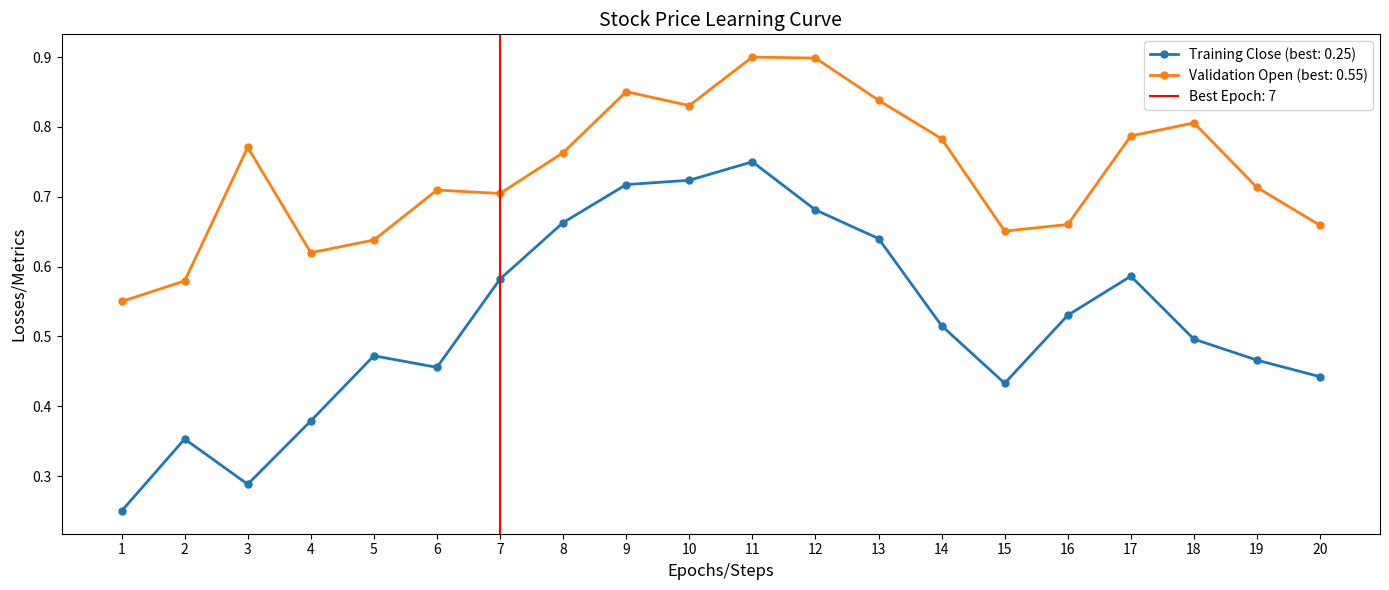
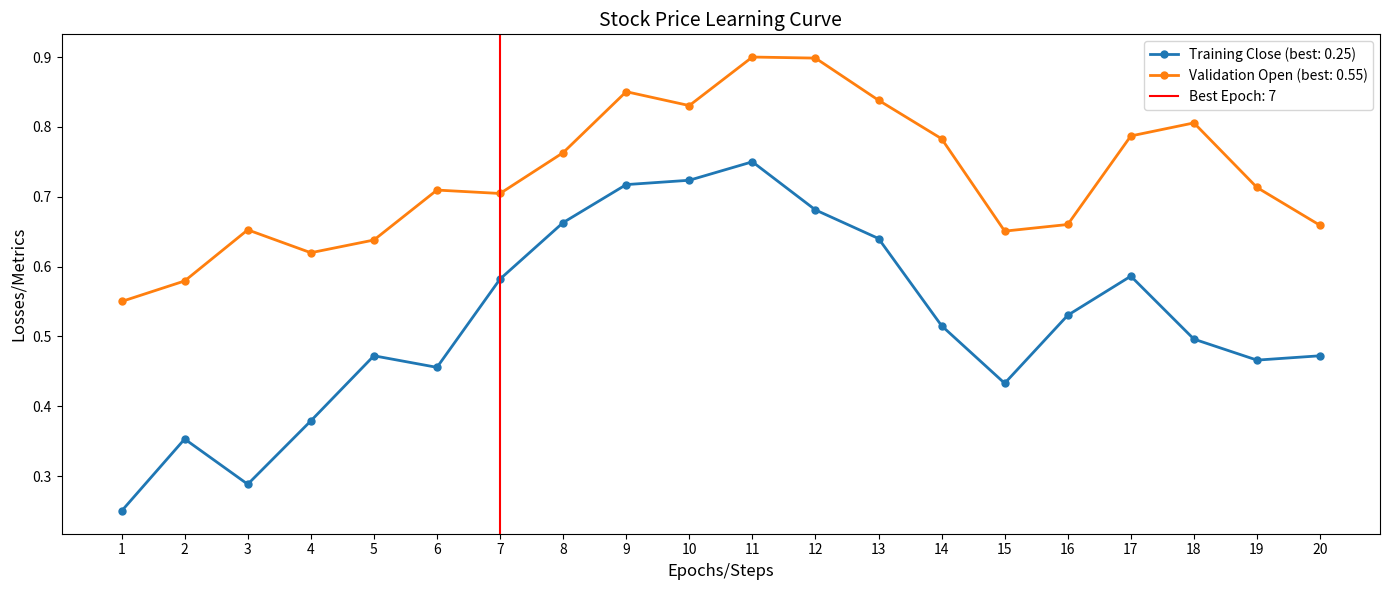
  {
    "Training Close (best: 0.25)": {
      "1": 0.25,
      "2": 0.35,
      "3": 0.29,
      "4": 0.38,
      "5": 0.47,
      "6": 0.46,
      "7": 0.58,
      "8": 0.66,
      "9": 0.72,
      "10": 0.72,
      "11": 0.75,
      "12": 0.68,
      "13": 0.64,
      "14": 0.52,
      "15": 0.43,
      "16": 0.53,
      "17": 0.59,
      "18": 0.50,
      "19": 0.47,
-     "20": 0.44
+     "20": 0.47
    },
    "Validation Open (best: 0.55)": {
      "1": 0.55,
      "2": 0.58,
-     "3": 0.77,
+     "3": 0.65,
      "4": 0.62,
      "5": 0.64,
      "6": 0.71,
      "7": 0.70,
      "8": 0.76,
      "9": 0.85,
      "10": 0.83,
      "11": 0.90,
      "12": 0.90,
      "13": 0.84,
      "14": 0.78,
      "15": 0.65,
      "16": 0.66,
      "17": 0.79,
      "18": 0.81,
      "19": 0.71,
      "20": 0.66
    }
  }
